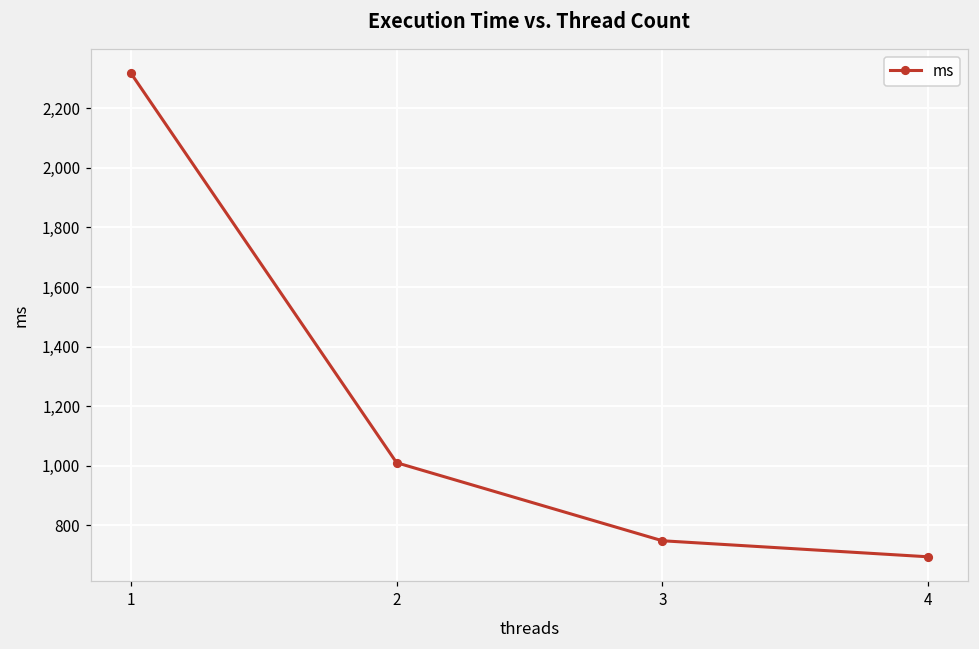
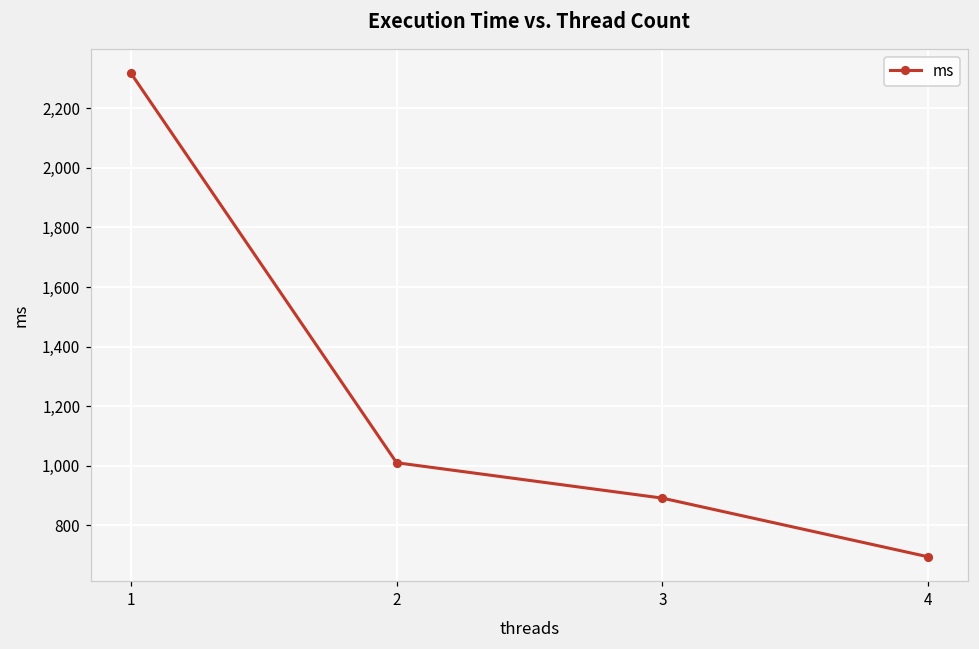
  {
    "1": "2,320",
    "2": "1,010",
-   "3": "750",
+   "3": "890",
    "4": "690"
  }
